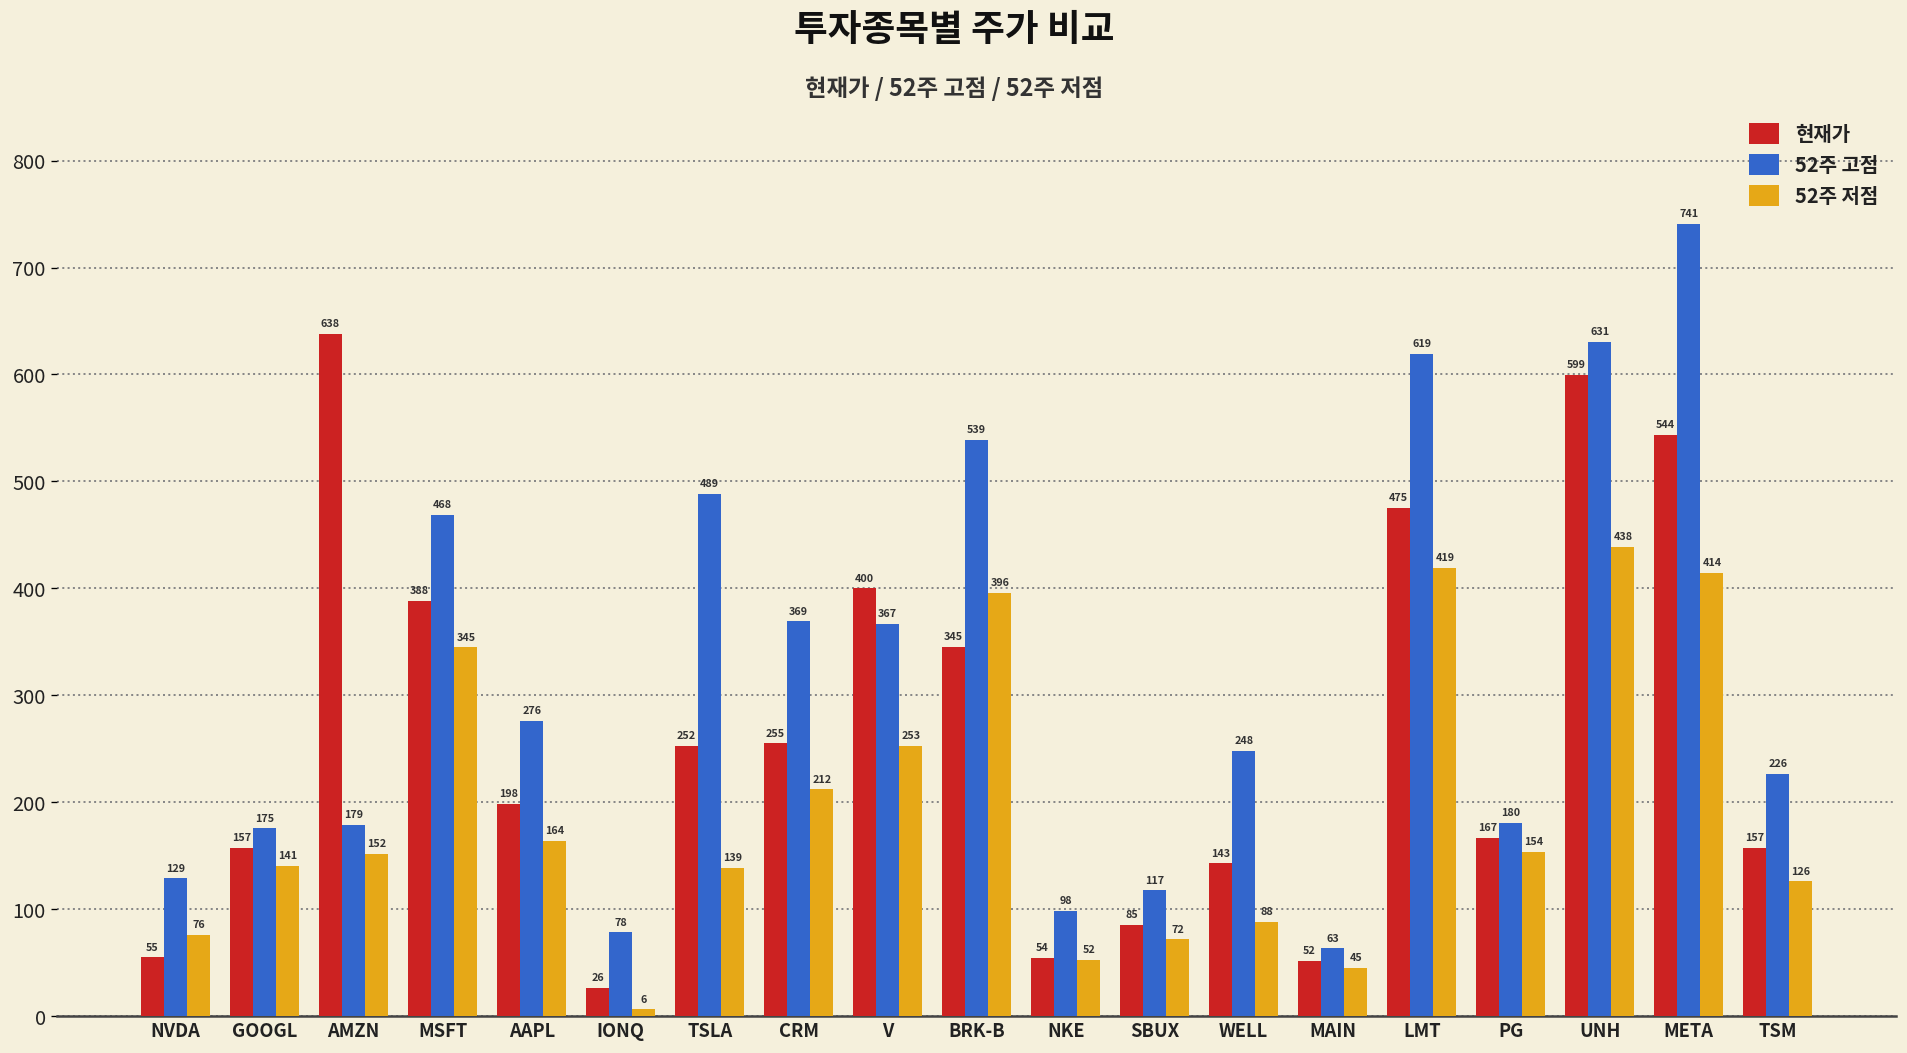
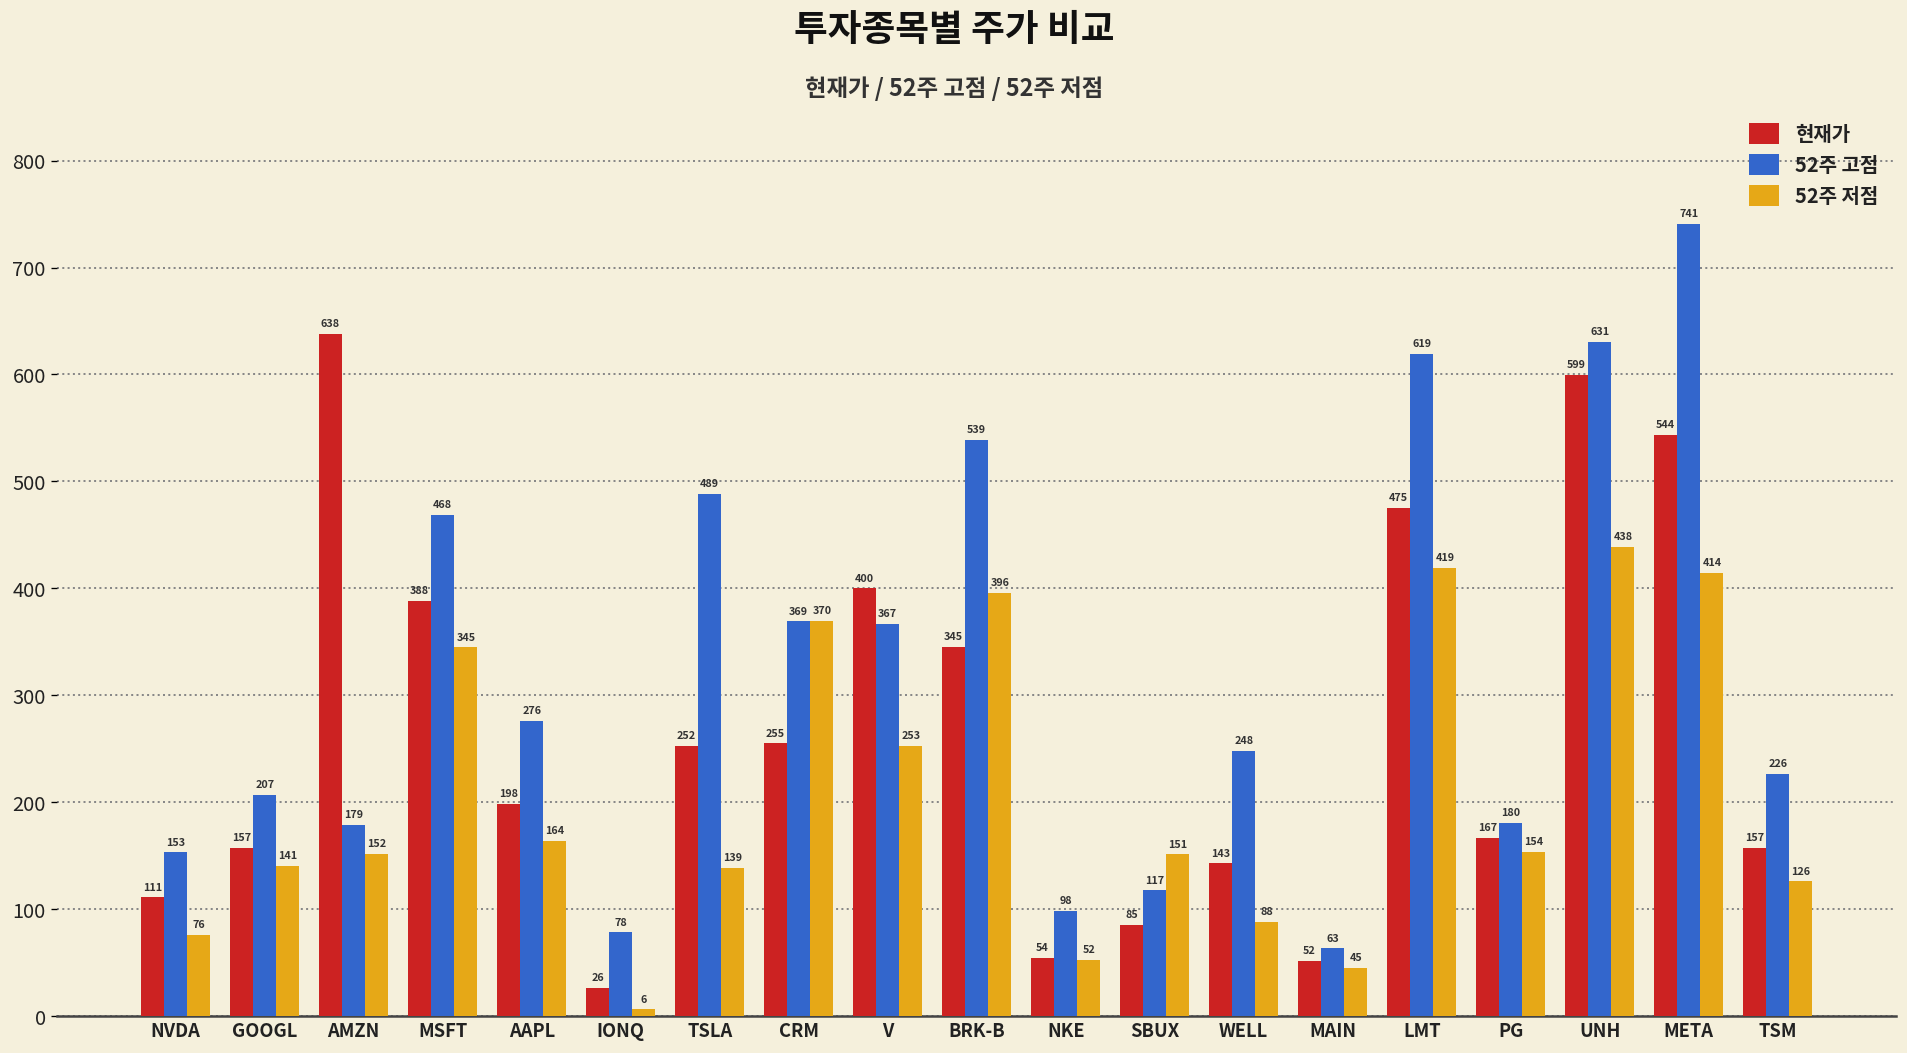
  {
    "현재가": {
-     "NVDA": 55,
+     "NVDA": 111,
      "GOOGL": 157,
      "AMZN": 638,
      "MSFT": 388,
      "AAPL": 198,
      "IONQ": 26,
      "TSLA": 252,
      "CRM": 255,
      "V": 400,
      "BRK-B": 345,
      "NKE": 54,
      "SBUX": 85,
      "WELL": 143,
      "MAIN": 52,
      "LMT": 475,
      "PG": 167,
      "UNH": 599,
      "META": 544,
      "TSM": 157
    },
    "52주 고점": {
-     "NVDA": 129,
-     "GOOGL": 175,
+     "NVDA": 153,
+     "GOOGL": 207,
      "AMZN": 179,
      "MSFT": 468,
      "AAPL": 276,
      "IONQ": 78,
      "TSLA": 489,
      "CRM": 369,
      "V": 367,
      "BRK-B": 539,
      "NKE": 98,
      "SBUX": 117,
      "WELL": 248,
      "MAIN": 63,
      "LMT": 619,
      "PG": 180,
      "UNH": 631,
      "META": 741,
      "TSM": 226
    },
    "52주 저점": {
      "NVDA": 76,
      "GOOGL": 141,
      "AMZN": 152,
      "MSFT": 345,
      "AAPL": 164,
      "IONQ": 6,
      "TSLA": 139,
-     "CRM": 212,
+     "CRM": 370,
      "V": 253,
      "BRK-B": 396,
      "NKE": 52,
-     "SBUX": 72,
+     "SBUX": 151,
      "WELL": 88,
      "MAIN": 45,
      "LMT": 419,
      "PG": 154,
      "UNH": 438,
      "META": 414,
      "TSM": 126
    }
  }
